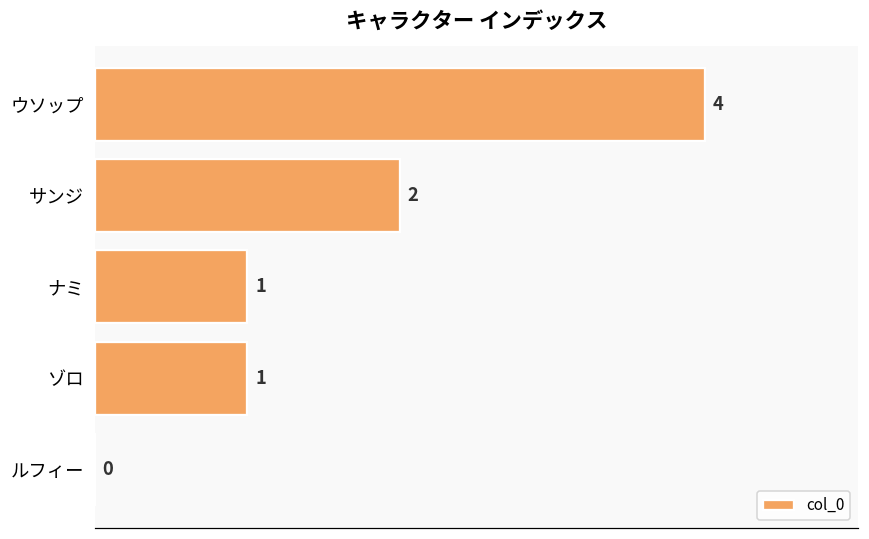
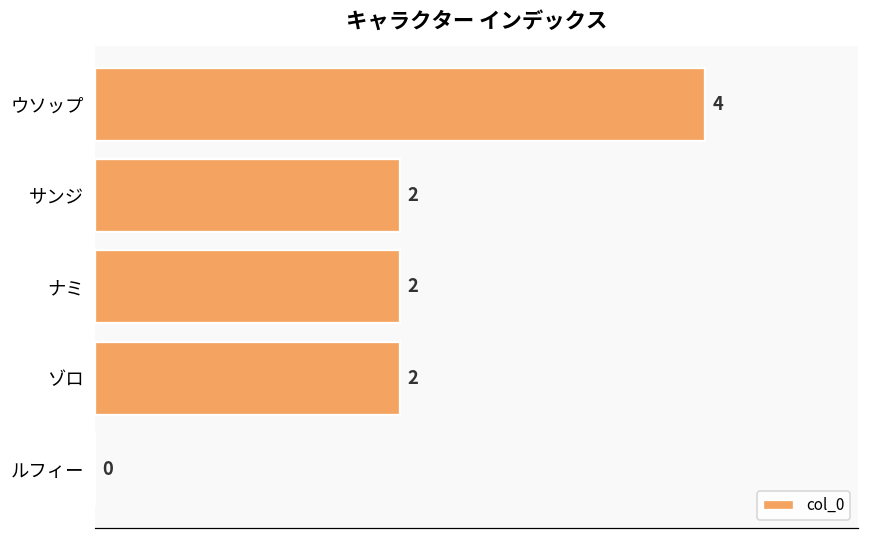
  {
    "ウソップ": 4,
    "サンジ": 2,
-   "ナミ": 1,
-   "ゾロ": 1,
+   "ナミ": 2,
+   "ゾロ": 2,
    "ルフィー": 0
  }
